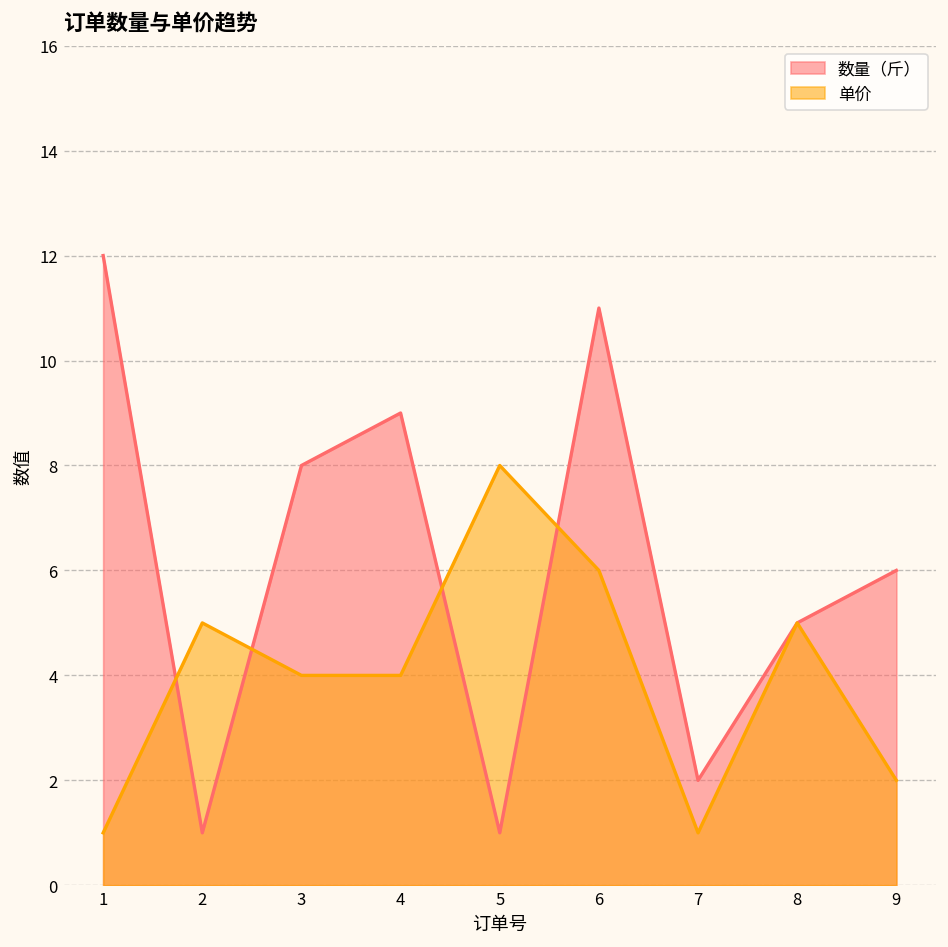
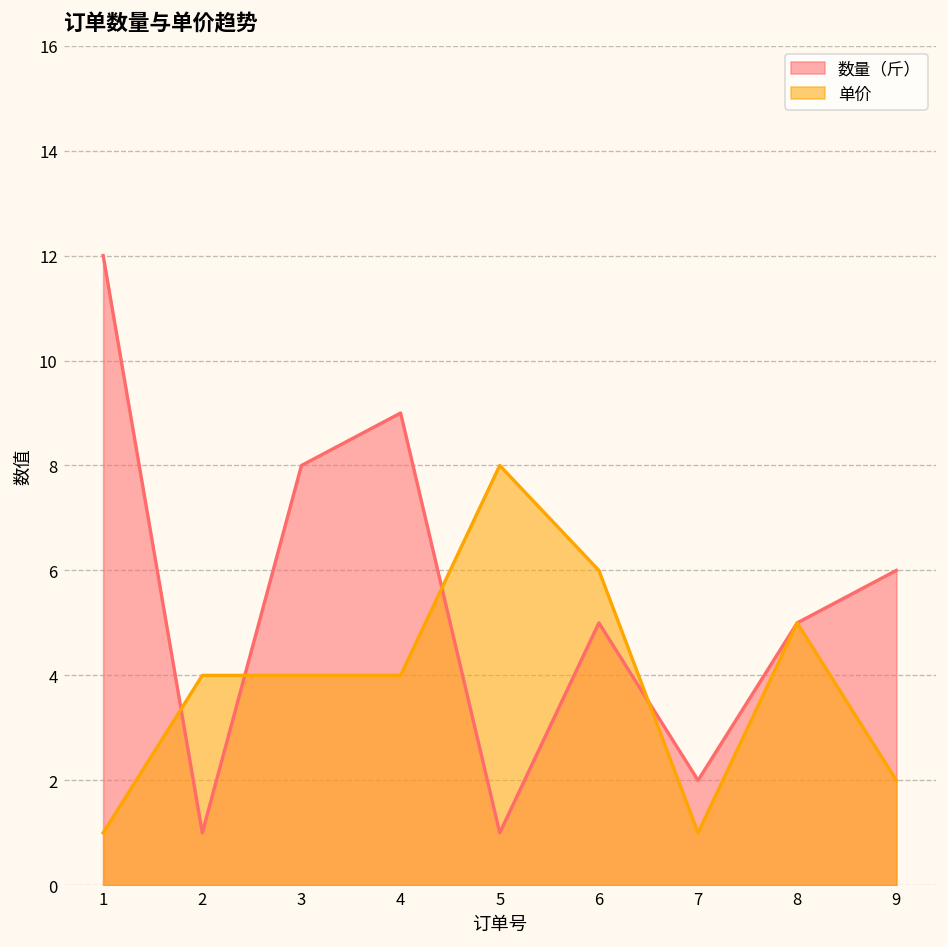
  {
    "数量（斤）": {
      "1": 12,
      "2": 1,
      "3": 8,
      "4": 9,
      "5": 1,
-     "6": 11,
+     "6": 5,
      "7": 2,
      "9": 6
    },
    "单价": {
      "1": 1,
-     "2": 5,
+     "2": 4,
      "3": 4,
      "4": 4,
      "5": 8,
      "6": 6,
      "7": 1,
      "9": 2
    }
  }
